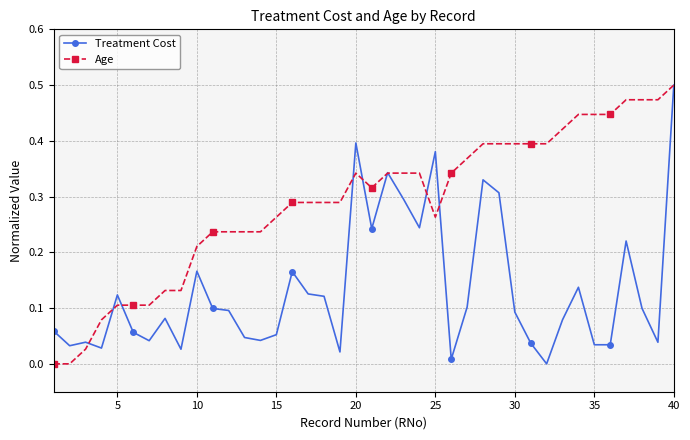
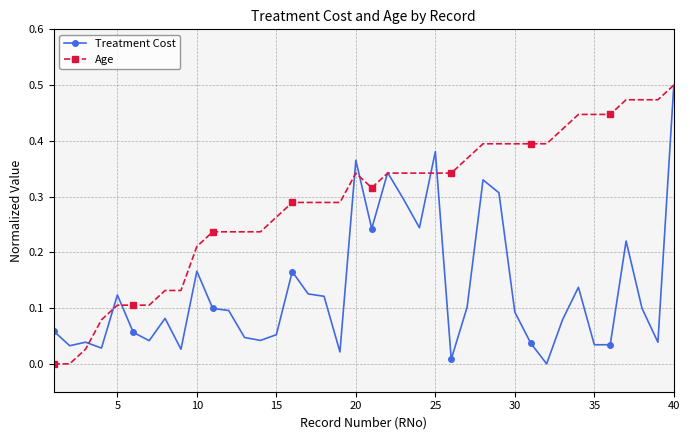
  {
    "Treatment Cost": {
      "5": 0.12,
      "10": 0.17,
      "15": 0.05,
-     "20": 0.40,
+     "20": 0.37,
      "25": 0.38,
      "30": 0.09,
      "35": 0.03
    },
    "Age": {
      "5": 0.11,
      "10": 0.21,
      "15": 0.26,
      "20": 0.34,
-     "25": 0.26,
+     "25": 0.34,
      "30": 0.39,
      "35": 0.45
    }
  }
